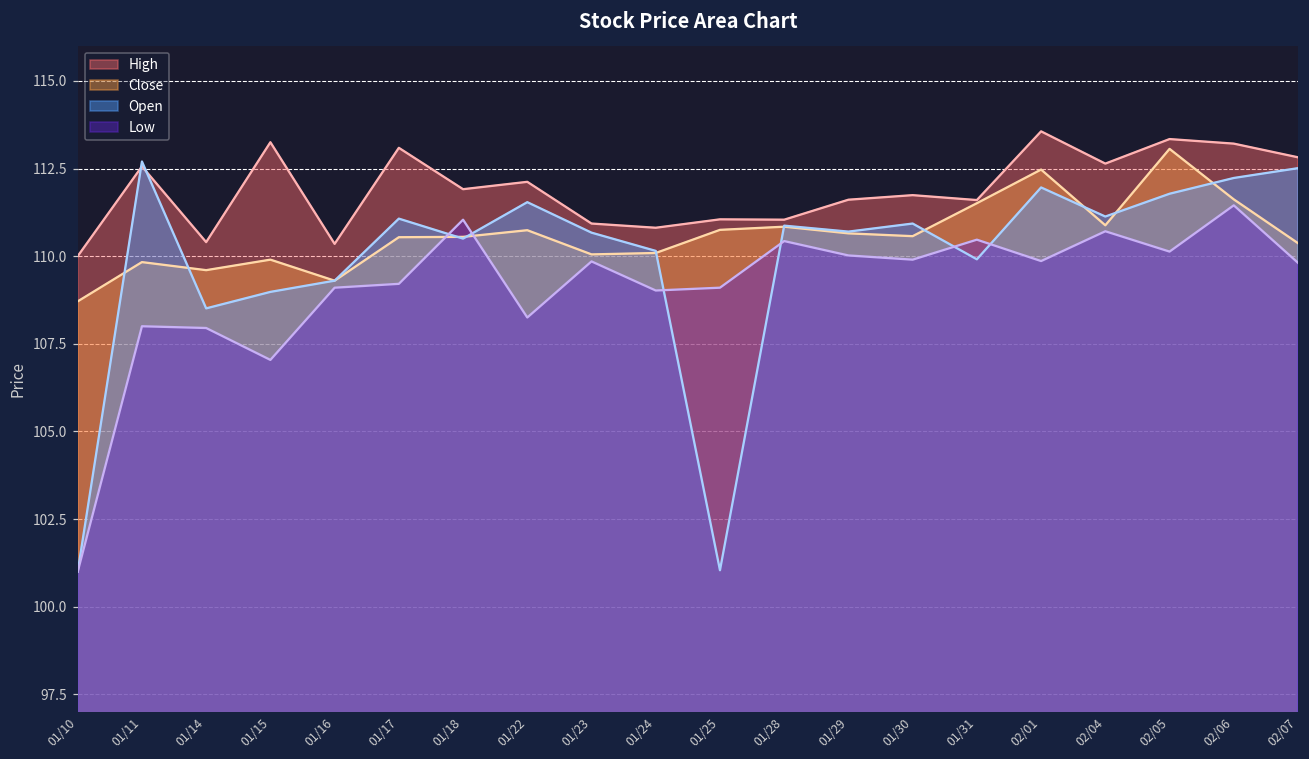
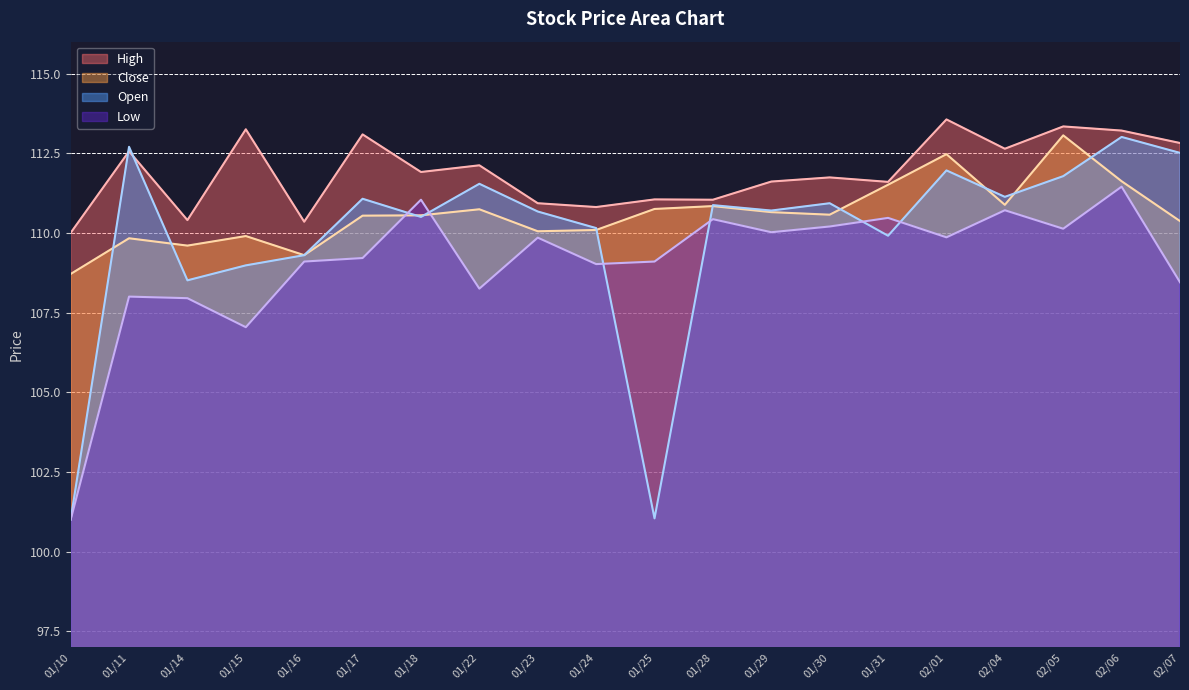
  {
    "Open": {
      "01/11": 112.7,
      "01/14": 108.5,
      "01/15": 109.0,
      "01/17": 111.1,
      "01/22": 111.5,
      "01/23": 110.7,
      "01/25": 101.0,
      "01/30": 110.9,
      "01/31": 109.9,
      "02/01": 112.0,
      "02/04": 111.1,
      "02/05": 111.8,
-     "02/06": 112.2,
+     "02/06": 113.0,
      "02/07": 112.5
    },
    "Low": {
      "01/11": 108.0,
      "01/14": 108.0,
      "01/15": 107.0,
      "01/16": 109.1,
      "01/17": 109.2,
      "01/18": 111.0,
      "01/22": 108.3,
      "01/23": 109.9,
      "01/24": 109.0,
      "01/25": 109.1,
      "01/28": 110.4,
      "01/29": 110.0,
-     "01/30": 109.9,
+     "01/30": 110.2,
      "01/31": 110.5,
      "02/01": 109.9,
      "02/04": 110.7,
      "02/05": 110.1,
      "02/06": 111.5,
-     "02/07": 109.8
+     "02/07": 108.5
    }
  }
